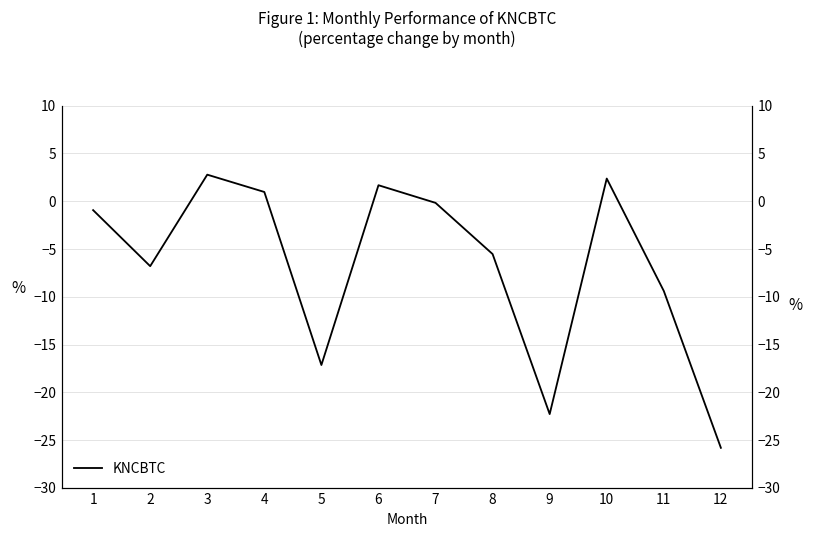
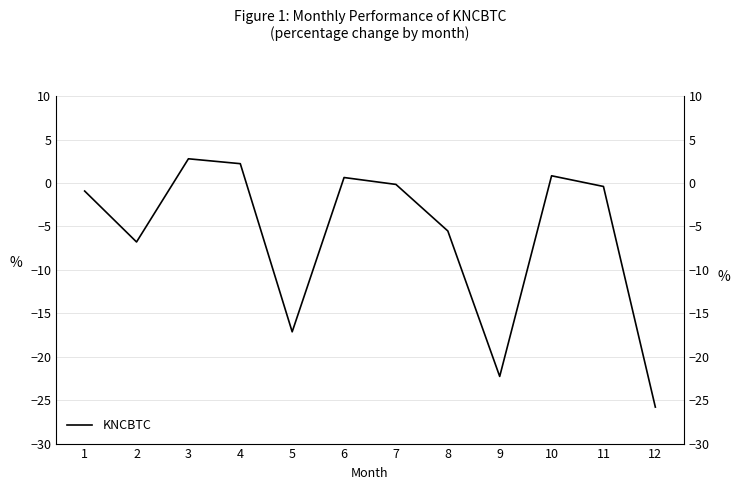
  {
    "1": -1,
    "2": -7,
    "3": 3,
-   "4": 1,
+   "4": 2,
    "5": -17,
-   "6": 2,
+   "6": 1,
    "7": 0,
    "8": -6,
    "9": -22,
-   "10": 2,
-   "11": -9,
+   "10": 1,
+   "11": 0,
    "12": -26
  }
